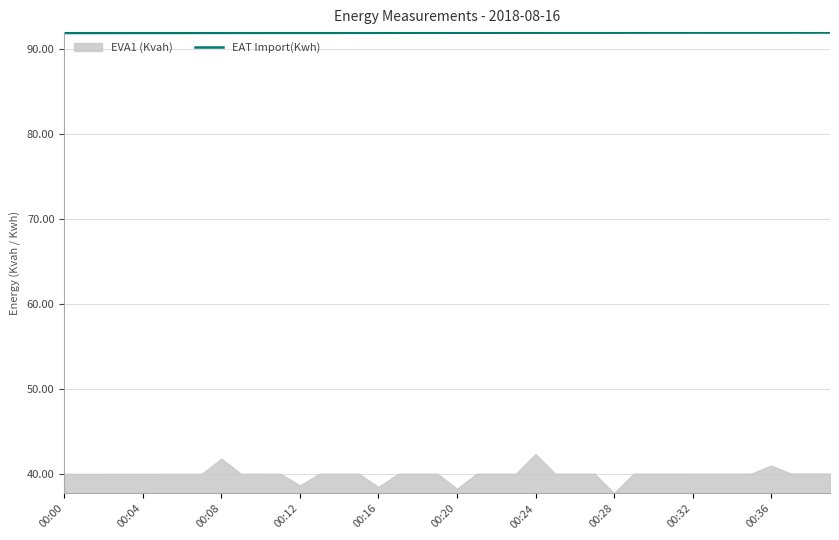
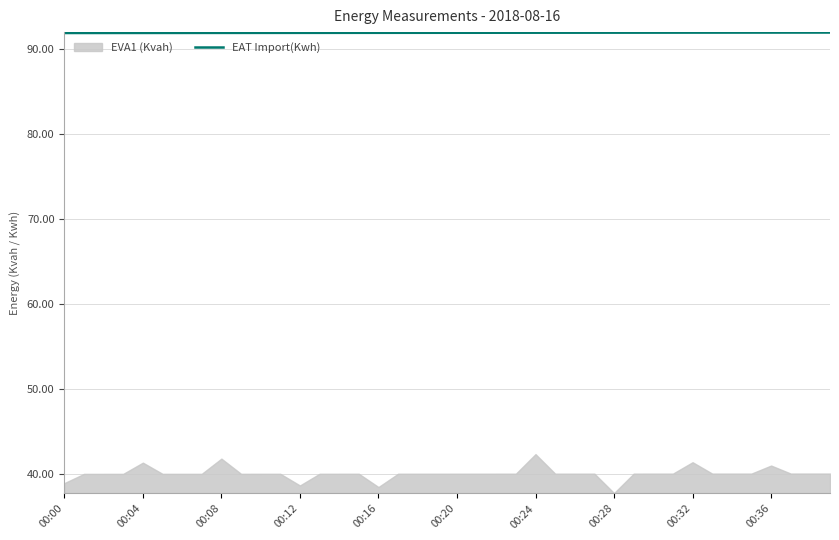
  {
    "EVA1 (Kvah)": {
-     "00:00": 40,
-     "00:04": 40,
+     "00:00": 39,
+     "00:04": 41,
      "00:08": 42,
      "00:12": 39,
      "00:16": 38,
-     "00:20": 38,
+     "00:20": 40,
      "00:24": 42,
      "00:28": 38,
-     "00:32": 40,
+     "00:32": 41,
      "00:36": 41
    },
    "EAT Import(Kwh)": {
      "00:00": 92,
      "00:04": 92,
      "00:08": 92,
      "00:12": 92,
      "00:16": 92,
      "00:20": 92,
      "00:24": 92,
      "00:28": 92,
      "00:32": 92,
      "00:36": 92
    }
  }
